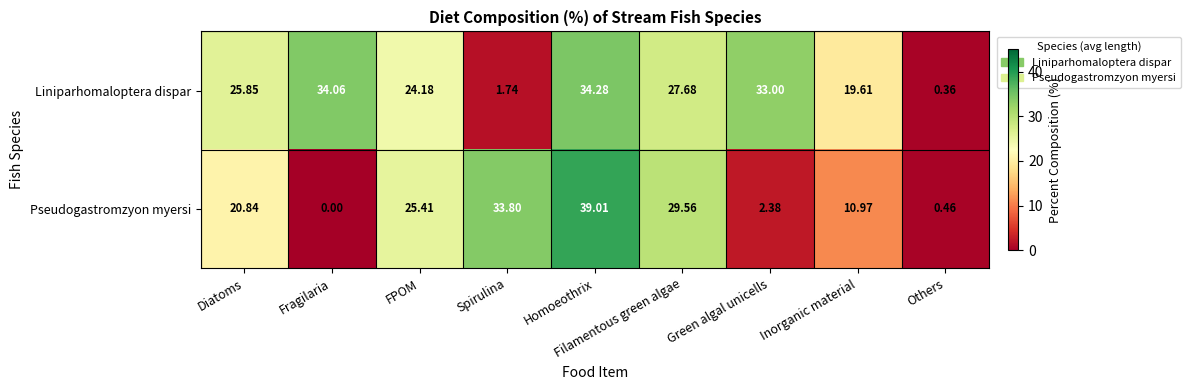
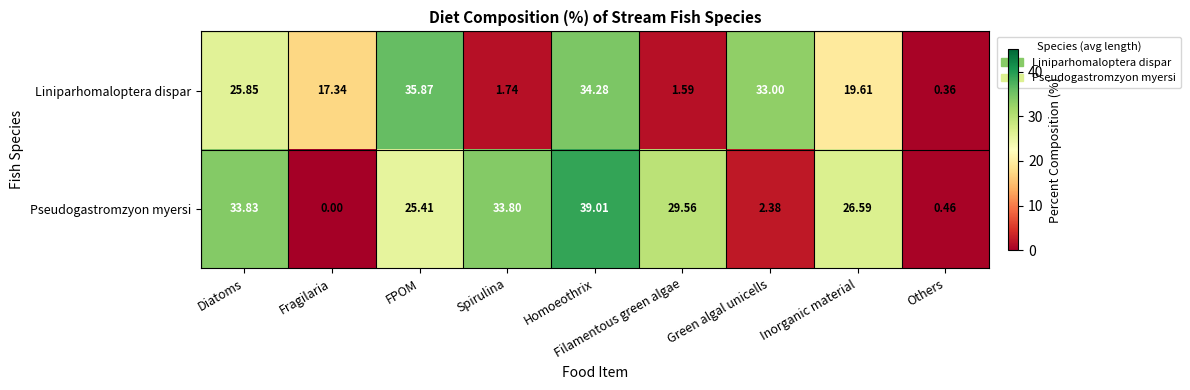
  {
    "Liniparhomaloptera dispar": {
      "Diatoms": 25.85,
-     "Fragilaria": 34.06,
-     "FPOM": 24.18,
+     "Fragilaria": 17.34,
+     "FPOM": 35.87,
      "Spirulina": 1.74,
      "Homoeothrix": 34.28,
-     "Filamentous green algae": 27.68,
+     "Filamentous green algae": 1.59,
      "Green algal unicells": 33.00,
      "Inorganic material": 19.61,
      "Others": 0.36
    },
    "Pseudogastromzyon myersi": {
-     "Diatoms": 20.84,
+     "Diatoms": 33.83,
      "Fragilaria": 0.00,
      "FPOM": 25.41,
      "Spirulina": 33.80,
      "Homoeothrix": 39.01,
      "Filamentous green algae": 29.56,
      "Green algal unicells": 2.38,
-     "Inorganic material": 10.97,
+     "Inorganic material": 26.59,
      "Others": 0.46
    }
  }
